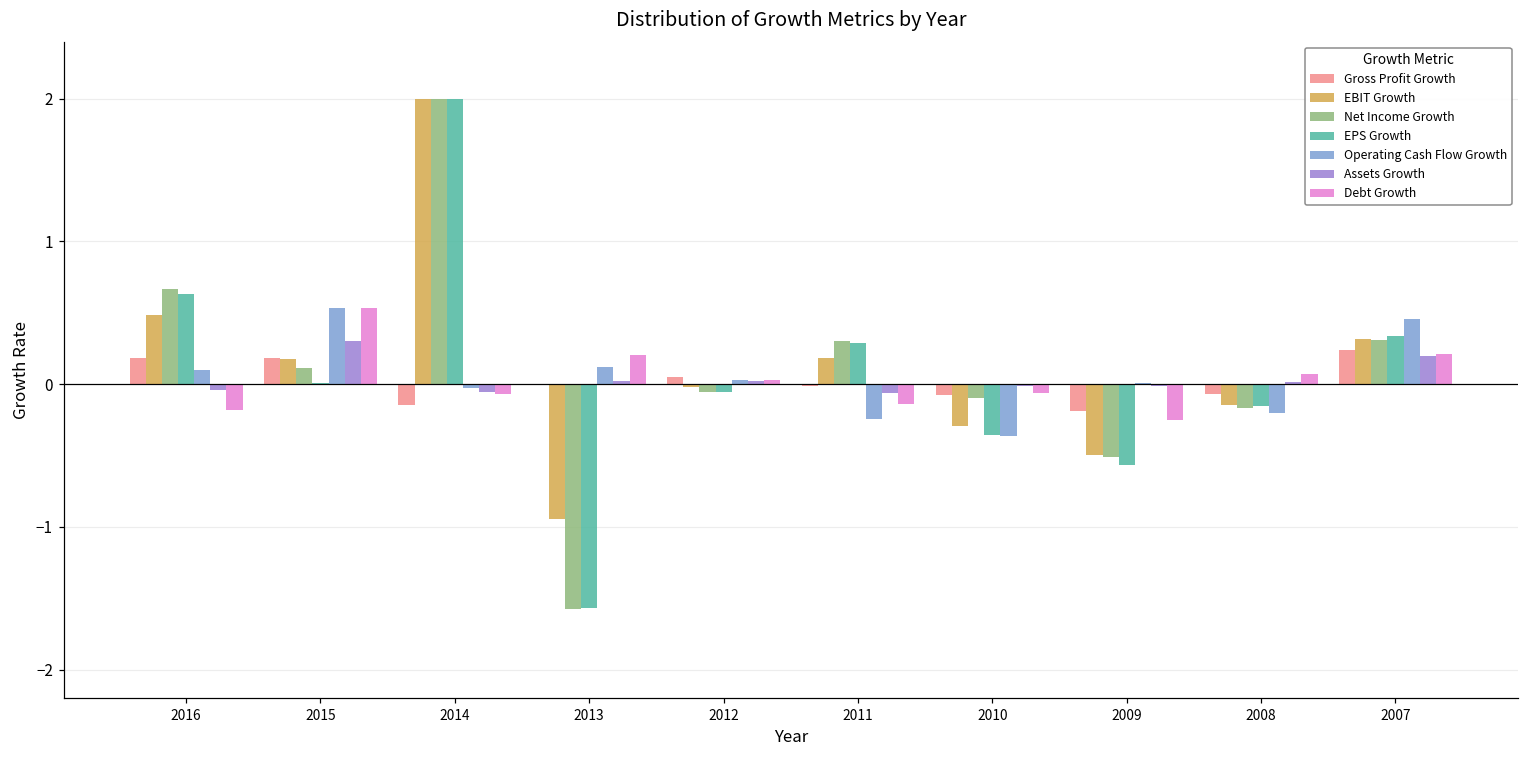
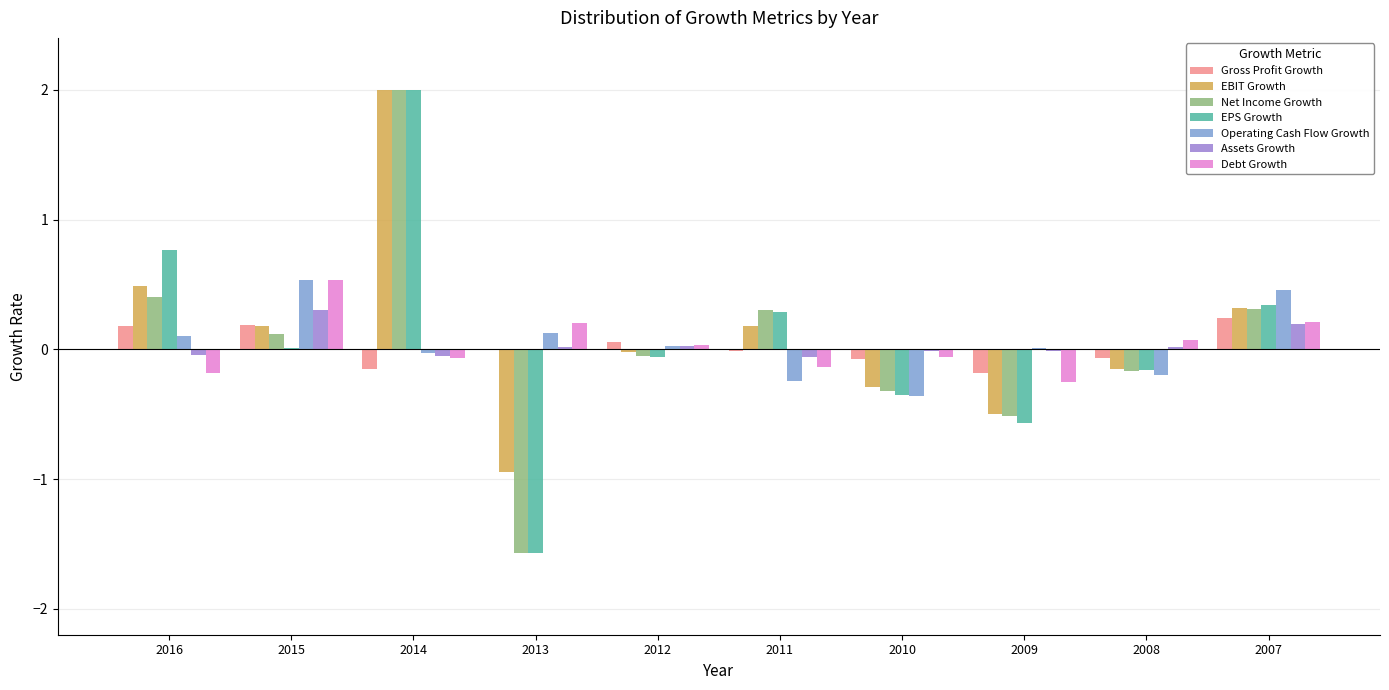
  {
    "Gross Profit Growth": {
      "2016": 0.18,
      "2015": 0.18,
      "2014": -0.15,
      "2012": 0.05,
      "2010": -0.08,
      "2009": -0.19,
      "2008": -0.07,
      "2007": 0.24
    },
    "EBIT Growth": {
      "2016": 0.49,
      "2015": 0.18,
      "2014": 2.00,
      "2013": -0.95,
      "2012": -0.02,
      "2011": 0.18,
      "2010": -0.29,
      "2009": -0.50,
      "2008": -0.15,
      "2007": 0.32
    },
    "Net Income Growth": {
-     "2016": 0.66,
+     "2016": 0.40,
      "2015": 0.12,
      "2014": 2.00,
      "2013": -1.57,
      "2012": -0.06,
      "2011": 0.30,
-     "2010": -0.10,
+     "2010": -0.32,
      "2009": -0.51,
      "2008": -0.17,
      "2007": 0.31
    },
    "EPS Growth": {
-     "2016": 0.63,
+     "2016": 0.77,
      "2014": 2.00,
      "2013": -1.57,
      "2012": -0.06,
      "2011": 0.29,
      "2010": -0.35,
      "2009": -0.57,
      "2008": -0.16,
      "2007": 0.34
    },
    "Debt Growth": {
      "2016": -0.18,
      "2015": 0.54,
      "2014": -0.07,
      "2013": 0.20,
      "2012": 0.03,
      "2011": -0.14,
      "2010": -0.06,
      "2009": -0.25,
      "2008": 0.07,
      "2007": 0.21
    }
  }
